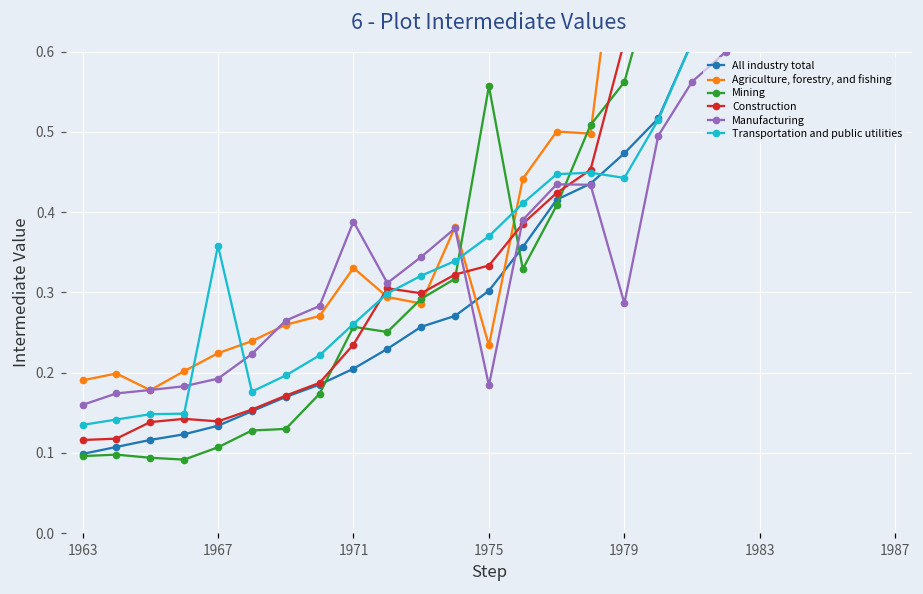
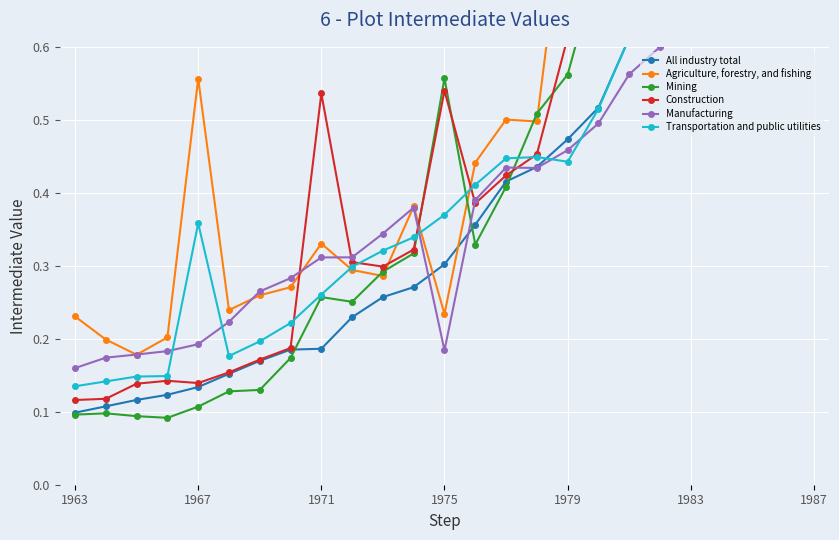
  {
    "All industry total": {
      "1967": 0.13,
-     "1971": 0.20,
+     "1971": 0.19,
      "1975": 0.30,
      "1979": 0.47
    },
    "Agriculture, forestry, and fishing": {
-     "1963": 0.19,
-     "1967": 0.22,
+     "1963": 0.23,
+     "1967": 0.56,
      "1971": 0.33,
      "1975": 0.23
    },
    "Mining": {
      "1967": 0.11,
      "1971": 0.26,
      "1975": 0.56,
      "1979": 0.56
    },
    "Construction": {
      "1963": 0.12,
      "1967": 0.14,
-     "1971": 0.24,
-     "1975": 0.33
+     "1971": 0.54,
+     "1975": 0.54
    },
    "Manufacturing": {
      "1963": 0.16,
      "1967": 0.19,
-     "1971": 0.39,
+     "1971": 0.31,
      "1975": 0.18,
-     "1979": 0.29
+     "1979": 0.46
    },
    "Transportation and public utilities": {
      "1963": 0.13,
      "1967": 0.36,
      "1971": 0.26,
      "1975": 0.37,
      "1979": 0.44
    }
  }
